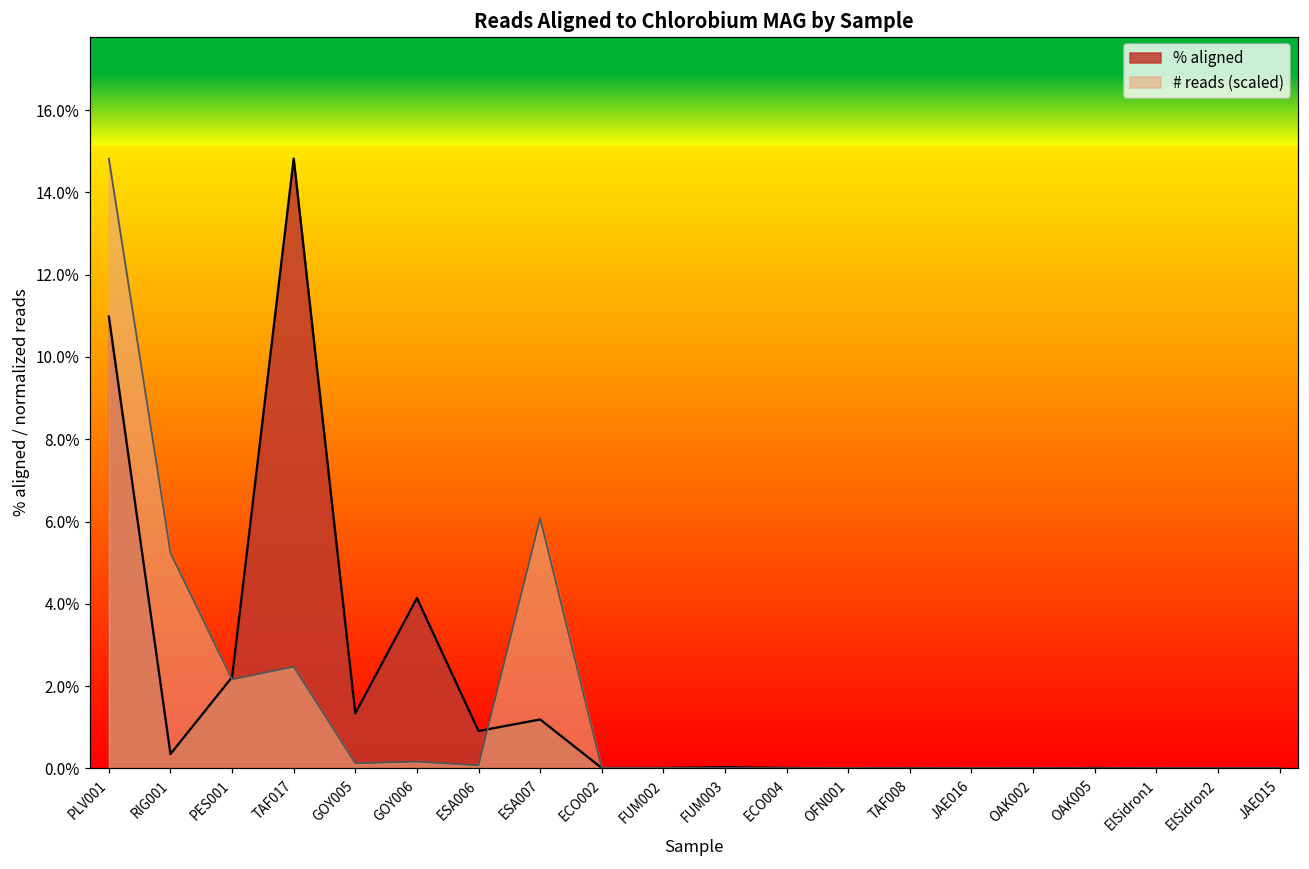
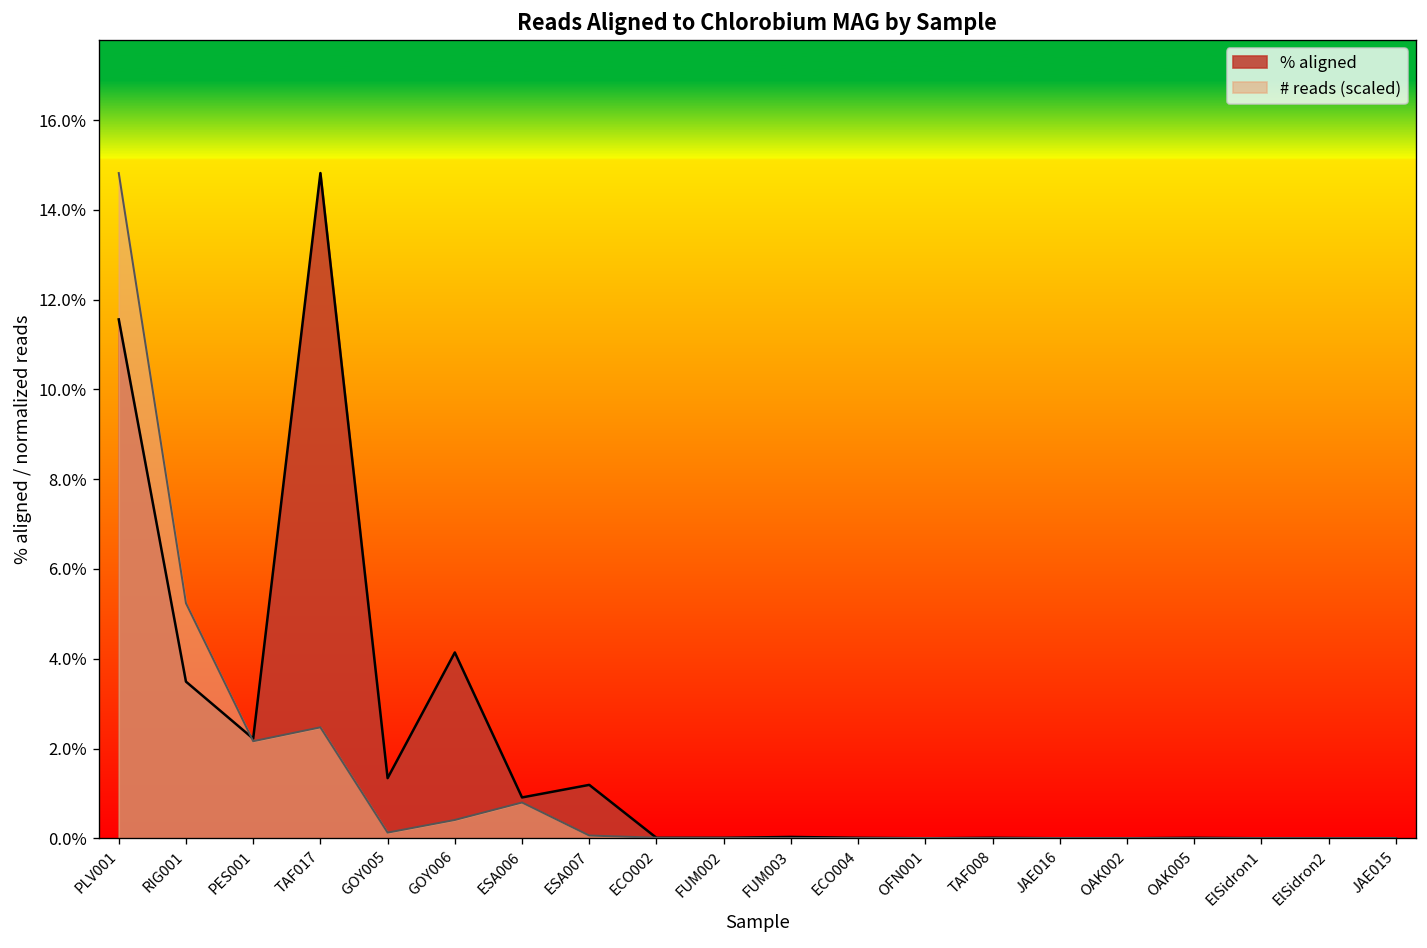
  {
    "% aligned": {
-     "PLV001": "11.0%",
-     "RIG001": "0.4%",
+     "PLV001": "11.6%",
+     "RIG001": "3.5%",
      "TAF017": "14.8%",
      "GOY005": "1.3%",
      "GOY006": "4.1%",
      "ESA006": "0.9%",
      "ESA007": "1.2%"
    },
    "# reads (scaled)": {
      "PLV001": "14.8%",
      "RIG001": "5.2%",
      "TAF017": "2.5%",
      "GOY005": "0.1%",
-     "GOY006": "0.2%",
-     "ESA006": "0.1%",
-     "ESA007": "6.1%"
+     "GOY006": "0.4%",
+     "ESA006": "0.8%",
+     "ESA007": "0.1%"
    }
  }
